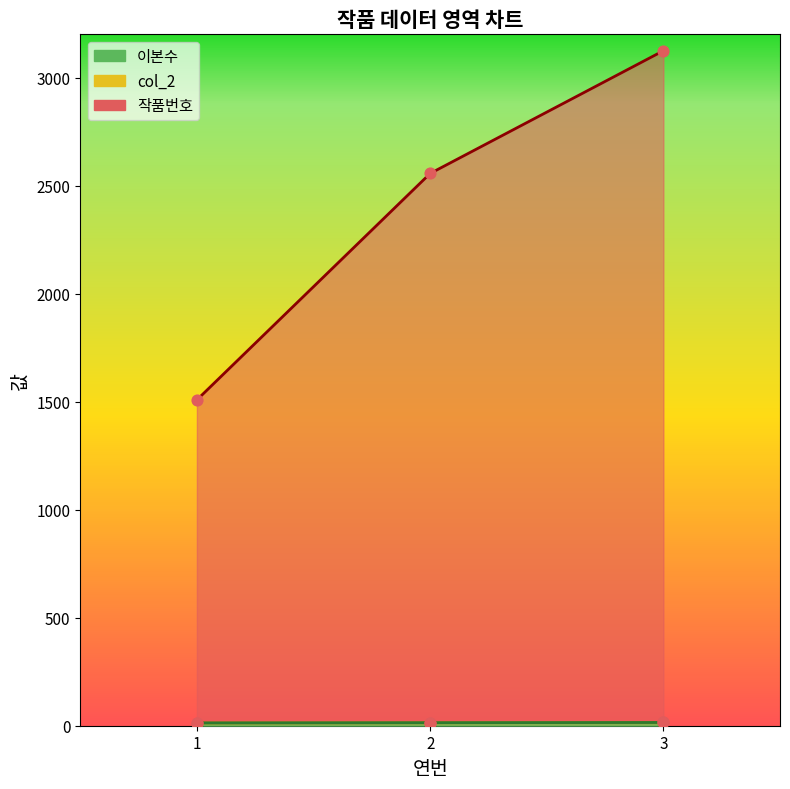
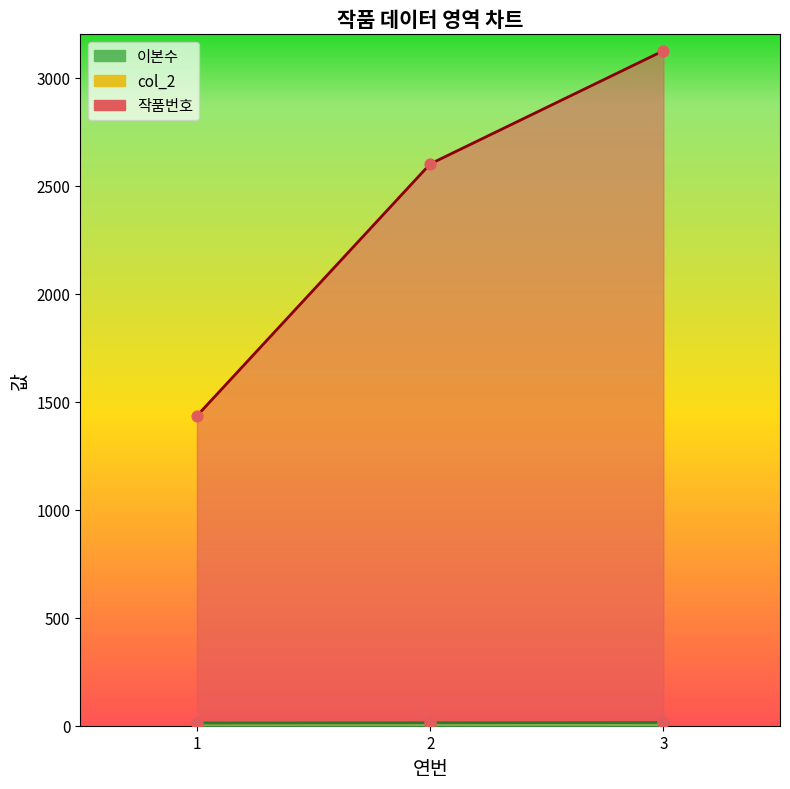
  {
    "col_2": {
      "1": 10,
      "2": 10,
      "3": 20
    },
    "작품번호": {
-     "1": 1510,
-     "2": 2560,
+     "1": 1430,
+     "2": 2600,
      "3": 3120
    }
  }
